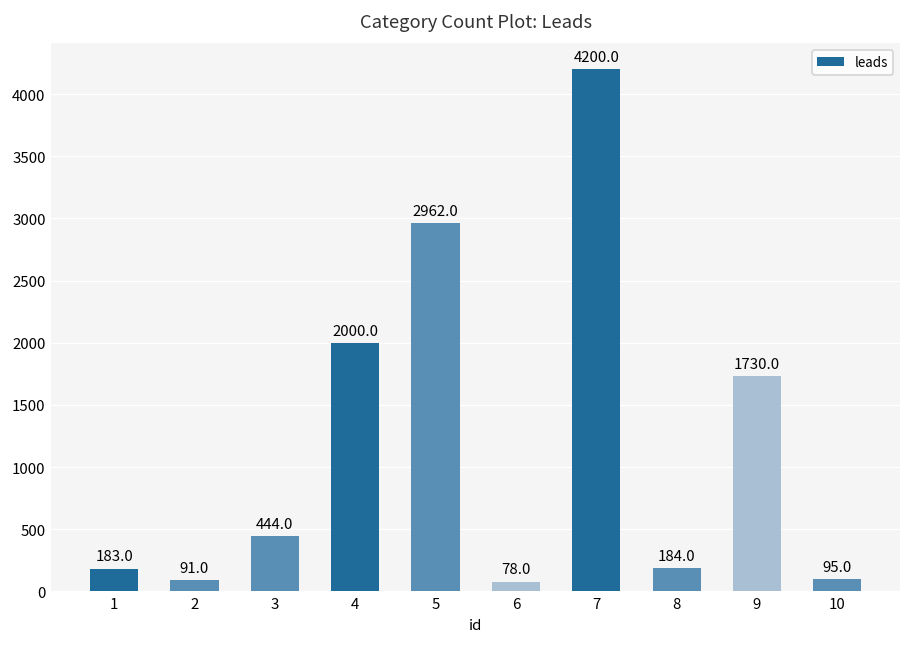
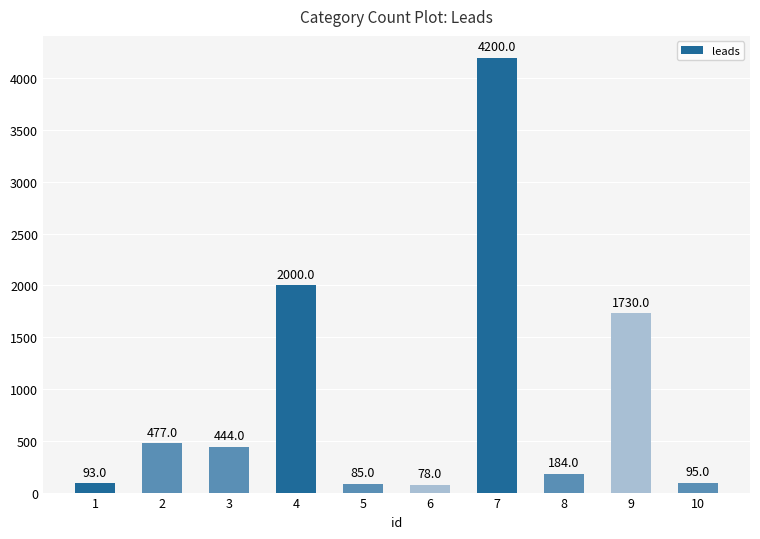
  {
-   "1": 183.0,
-   "2": 91.0,
+   "1": 93.0,
+   "2": 477.0,
    "3": 444.0,
    "4": 2000.0,
-   "5": 2962.0,
+   "5": 85.0,
    "6": 78.0,
    "7": 4200.0,
    "8": 184.0,
    "9": 1730.0,
    "10": 95.0
  }
